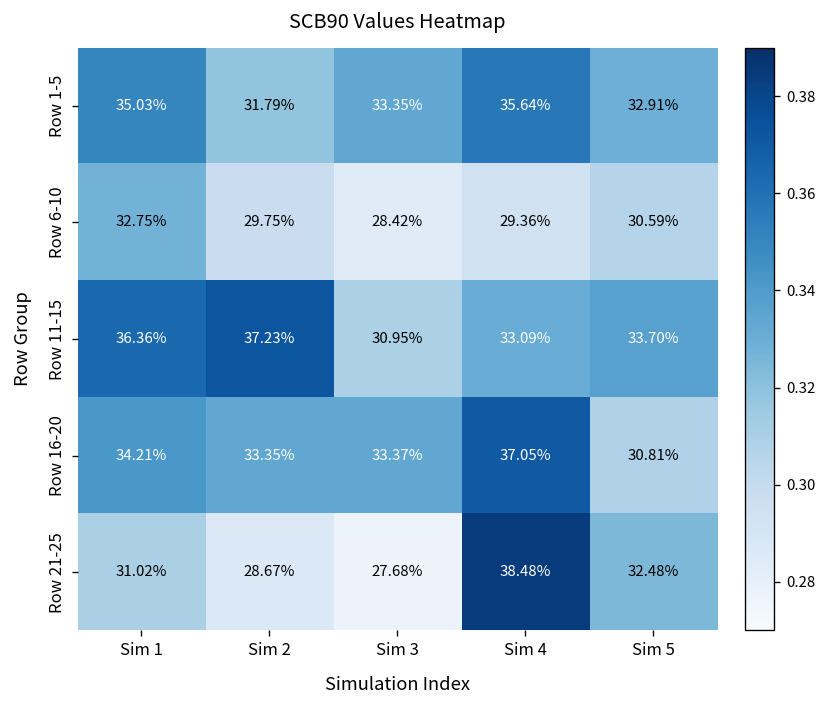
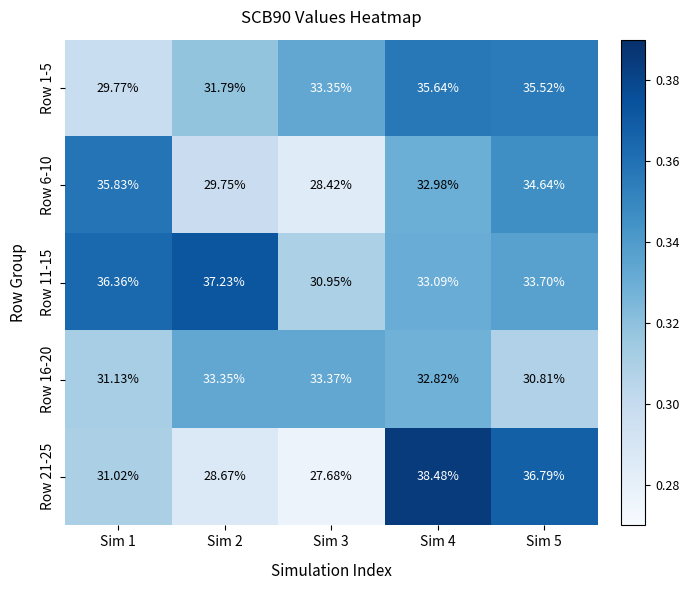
  {
    "Row 1-5": {
-     "Sim 1": "35.03%",
+     "Sim 1": "29.77%",
      "Sim 2": "31.79%",
      "Sim 3": "33.35%",
      "Sim 4": "35.64%",
-     "Sim 5": "32.91%"
+     "Sim 5": "35.52%"
    },
    "Row 6-10": {
-     "Sim 1": "32.75%",
+     "Sim 1": "35.83%",
      "Sim 2": "29.75%",
      "Sim 3": "28.42%",
-     "Sim 4": "29.36%",
-     "Sim 5": "30.59%"
+     "Sim 4": "32.98%",
+     "Sim 5": "34.64%"
    },
    "Row 11-15": {
      "Sim 1": "36.36%",
      "Sim 2": "37.23%",
      "Sim 3": "30.95%",
      "Sim 4": "33.09%",
      "Sim 5": "33.70%"
    },
    "Row 16-20": {
-     "Sim 1": "34.21%",
+     "Sim 1": "31.13%",
      "Sim 2": "33.35%",
      "Sim 3": "33.37%",
-     "Sim 4": "37.05%",
+     "Sim 4": "32.82%",
      "Sim 5": "30.81%"
    },
    "Row 21-25": {
      "Sim 1": "31.02%",
      "Sim 2": "28.67%",
      "Sim 3": "27.68%",
      "Sim 4": "38.48%",
-     "Sim 5": "32.48%"
+     "Sim 5": "36.79%"
    }
  }
